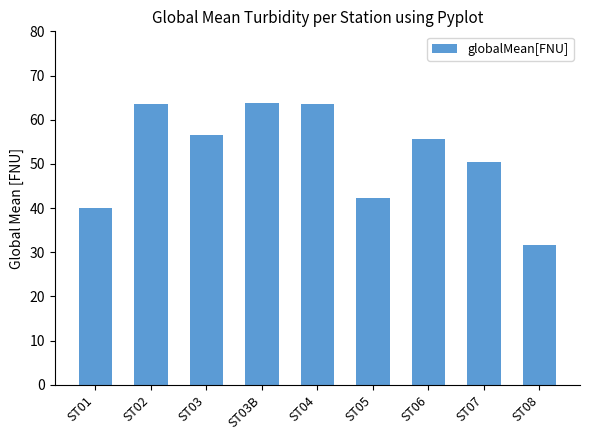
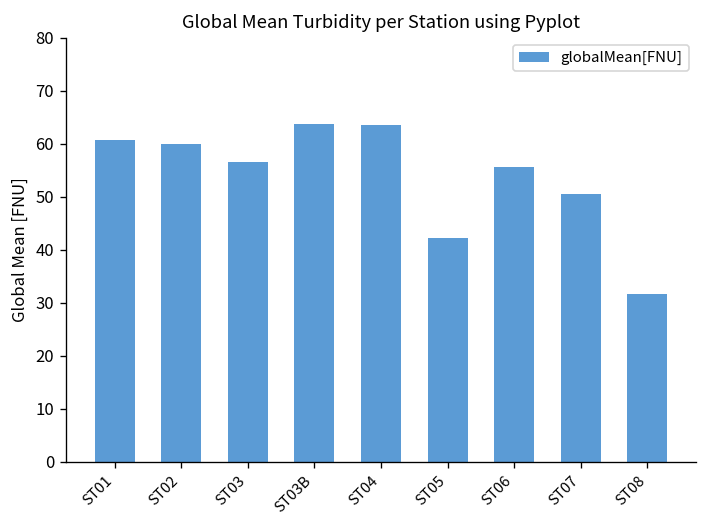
  {
-   "ST01": 40,
-   "ST02": 64,
+   "ST01": 61,
+   "ST02": 60,
    "ST03": 56,
    "ST03B": 64,
    "ST04": 64,
    "ST05": 42,
    "ST06": 56,
    "ST07": 50,
    "ST08": 32
  }
